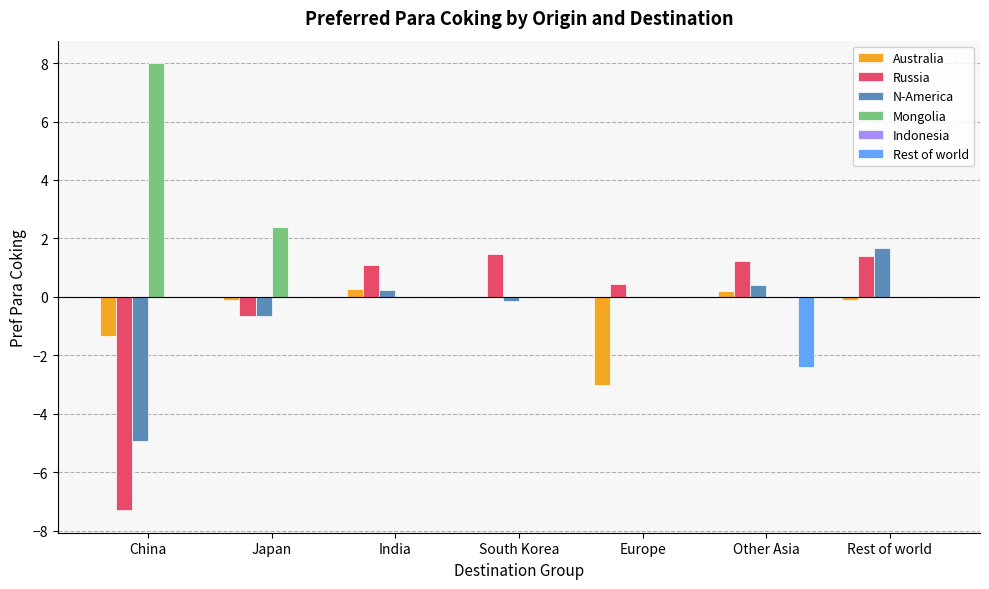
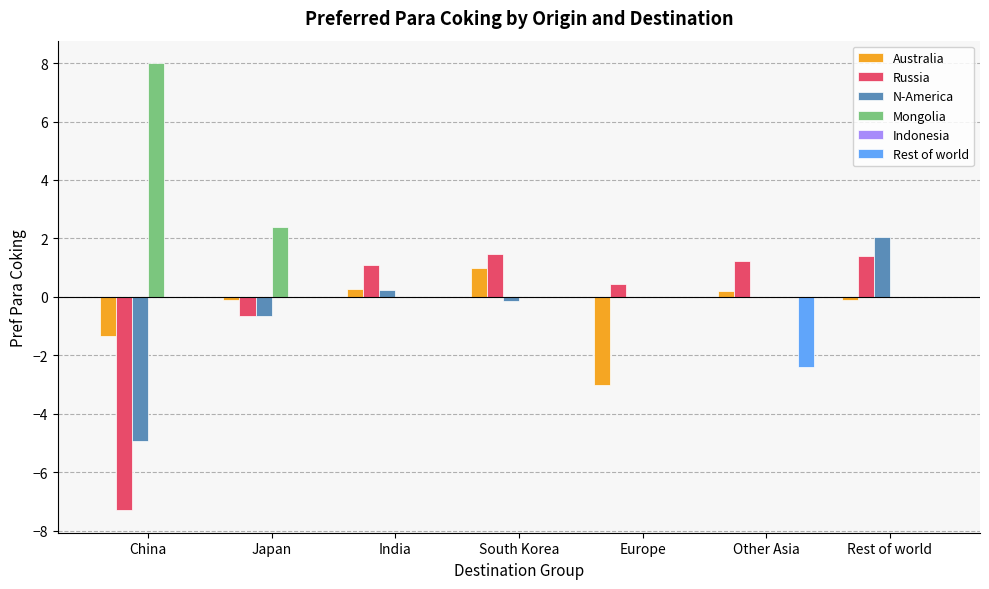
  {
    "Australia": {
      "China": -1.3,
      "Japan": -0.1,
      "India": 0.3,
-     "South Korea": 0,
+     "South Korea": 1,
      "Europe": -3,
      "Other Asia": 0.2,
      "Rest of world": -0.1
    },
    "Russia": {
      "China": -7.3,
      "Japan": -0.7,
      "India": 1.1,
      "South Korea": 1.5,
      "Europe": 0.4,
      "Other Asia": 1.2,
      "Rest of world": 1.4
    },
    "N-America": {
      "China": -4.9,
      "Japan": -0.7,
      "India": 0.2,
      "South Korea": -0.1,
      "Europe": 0.0,
-     "Other Asia": 0.4,
-     "Rest of world": 1.7
+     "Other Asia": 0.0,
+     "Rest of world": 2.1
    },
    "Mongolia": {
      "China": 8.0,
      "Japan": 2.4,
      "India": 0.0,
      "South Korea": 0.0,
      "Europe": 0.0,
      "Other Asia": 0.0,
      "Rest of world": 0.0
    },
    "Indonesia": {
      "China": 0.0,
      "Japan": 0.0,
      "India": 0.0,
      "South Korea": 0.0,
      "Europe": 0.0,
      "Other Asia": 0.0,
      "Rest of world": 0.0
    },
    "Rest of world": {
      "China": 0.0,
      "Japan": 0.0,
      "India": 0.0,
      "South Korea": 0.0,
      "Europe": 0.0,
      "Other Asia": -2.4,
      "Rest of world": 0.0
    }
  }
